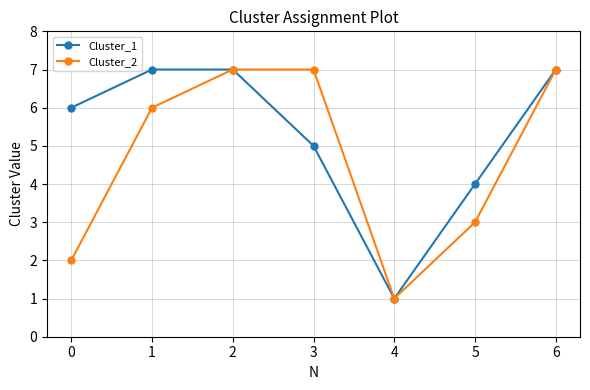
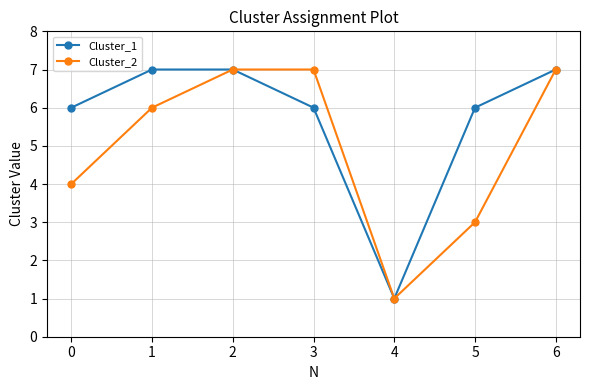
  {
    "Cluster_1": {
      "0": 6,
      "1": 7,
-     "3": 5,
-     "5": 4
+     "3": 6,
+     "5": 6
    },
    "Cluster_2": {
-     "0": 2,
+     "0": 4,
      "1": 6,
      "3": 7,
      "5": 3
    }
  }
